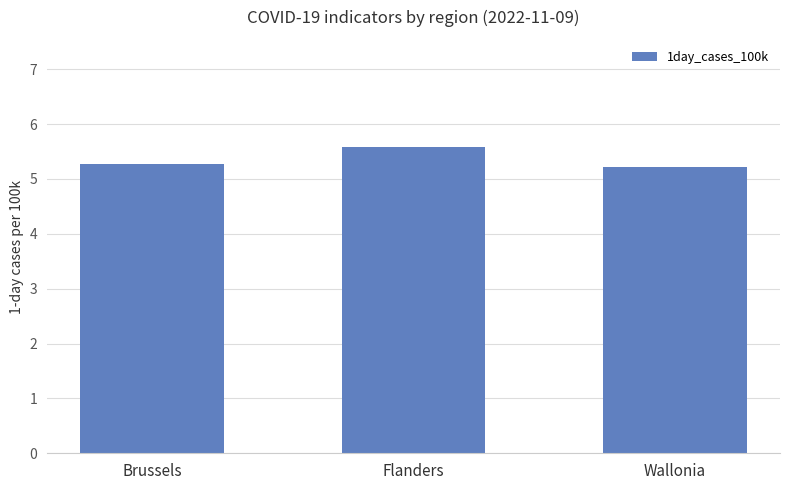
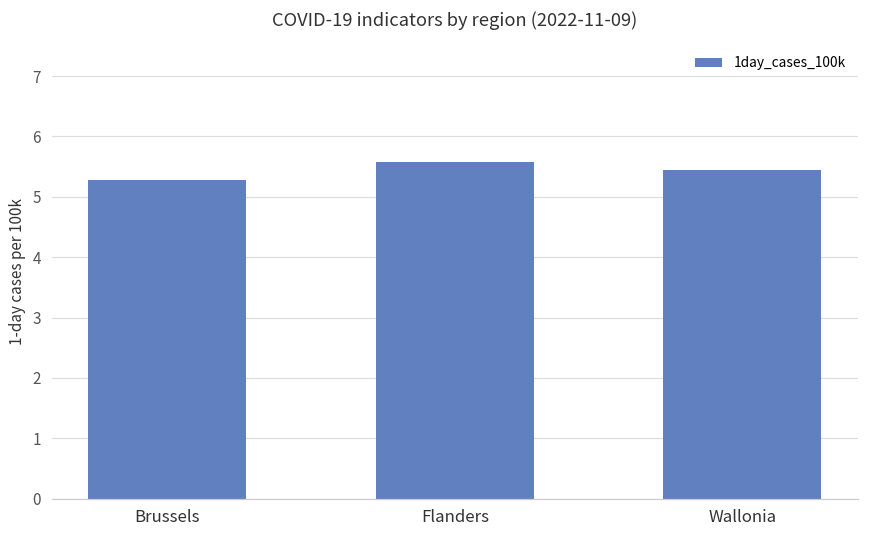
  {
    "Brussels": 5.3,
    "Flanders": 5.6,
-   "Wallonia": 5.2
+   "Wallonia": 5.4
  }
